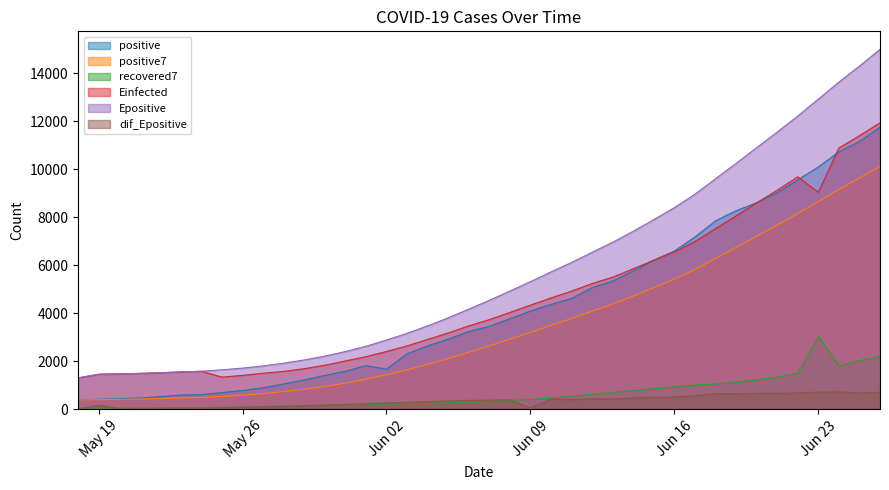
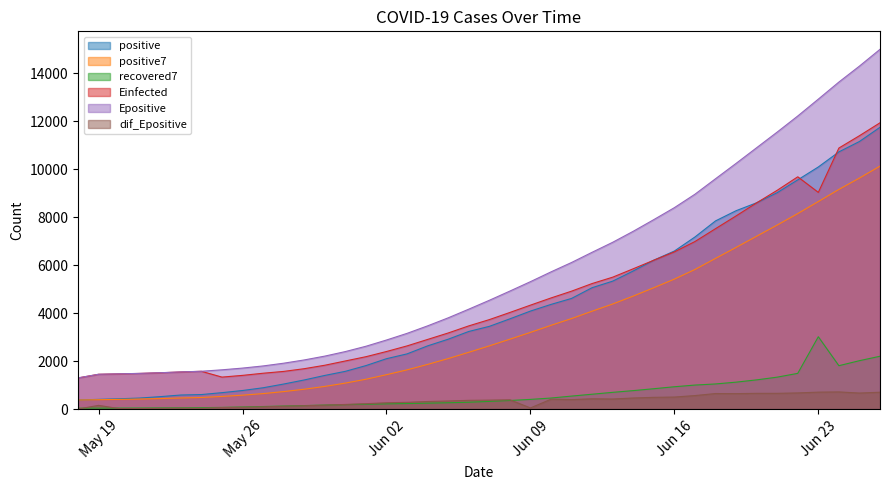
  {
    "positive": {
      "May 26": 800,
-     "Jun 02": 1700,
+     "Jun 02": 2100,
      "Jun 09": 4100,
      "Jun 23": 10100
    },
    "positive7": {
      "May 26": 600,
      "Jun 02": 1400,
      "Jun 09": 3200,
      "Jun 16": 5400,
      "Jun 23": 8700
    },
    "recovered7": {
      "May 19": 0,
      "Jun 09": 400,
      "Jun 16": 900,
      "Jun 23": 3000
    },
    "Einfected": {
      "May 26": 1400,
      "Jun 02": 2400,
      "Jun 09": 4300,
      "Jun 23": 9000
    },
    "Epositive": {
      "May 26": 1700,
      "Jun 02": 2900,
      "Jun 09": 5300,
      "Jun 16": 8400,
      "Jun 23": 12900
    },
    "dif_Epositive": {
      "May 19": 200,
      "Jun 09": 0,
      "Jun 16": 500,
      "Jun 23": 700
    }
  }
